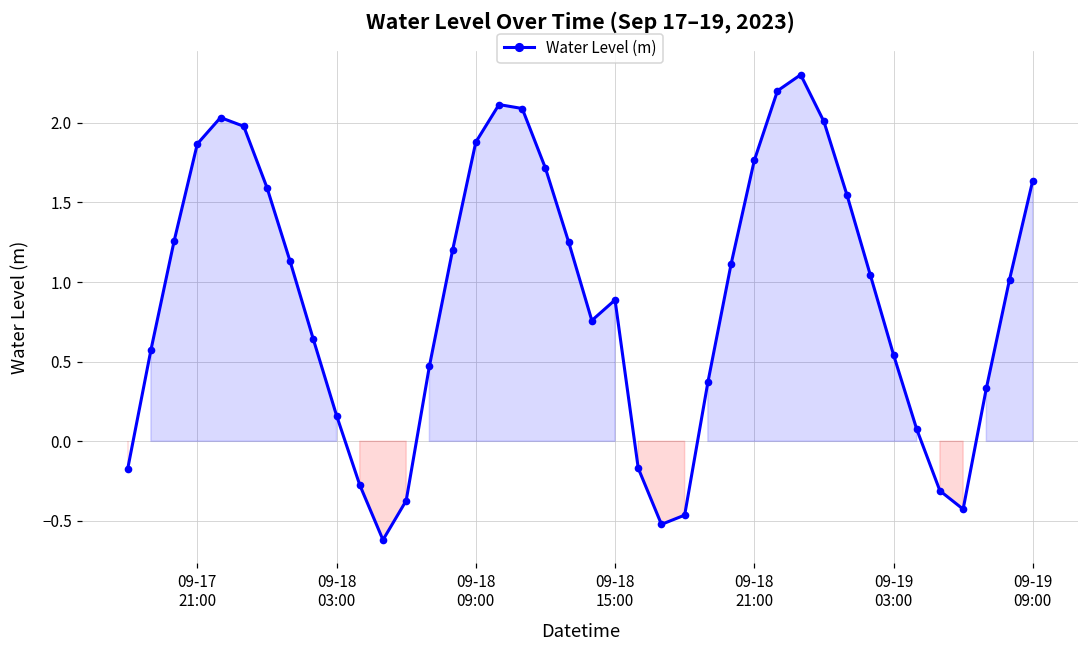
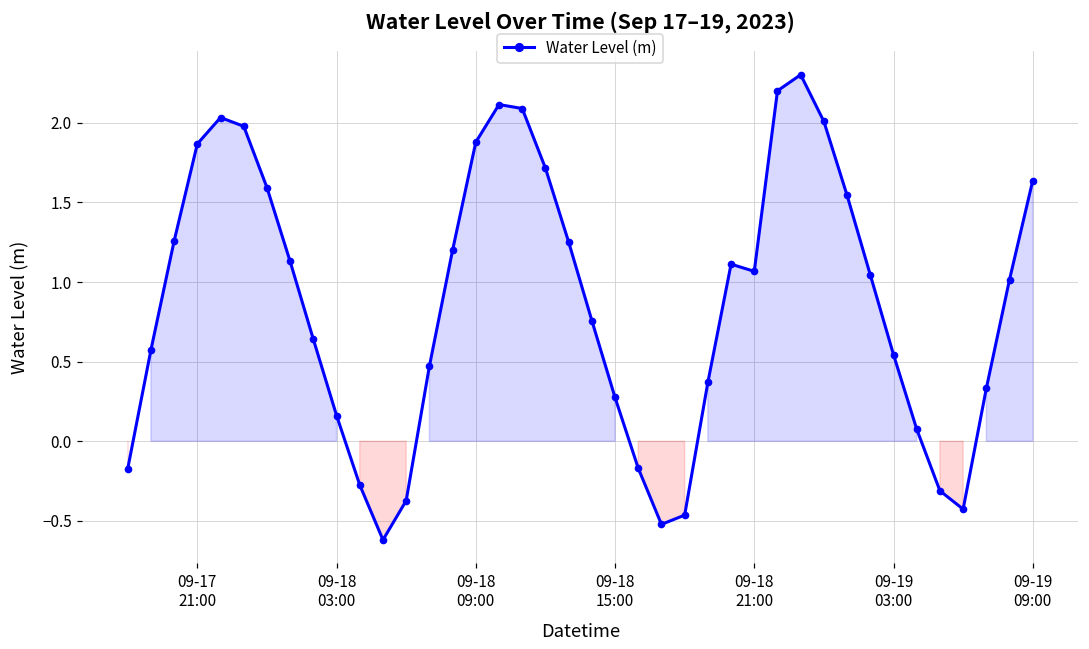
  {
    "09-17 21:00": 1.87,
    "09-18 03:00": 0.16,
    "09-18 09:00": 1.88,
-   "09-18 15:00": 0.89,
-   "09-18 21:00": 1.76,
+   "09-18 15:00": 0.28,
+   "09-18 21:00": 1.07,
    "09-19 03:00": 0.54,
    "09-19 09:00": 1.64
  }
